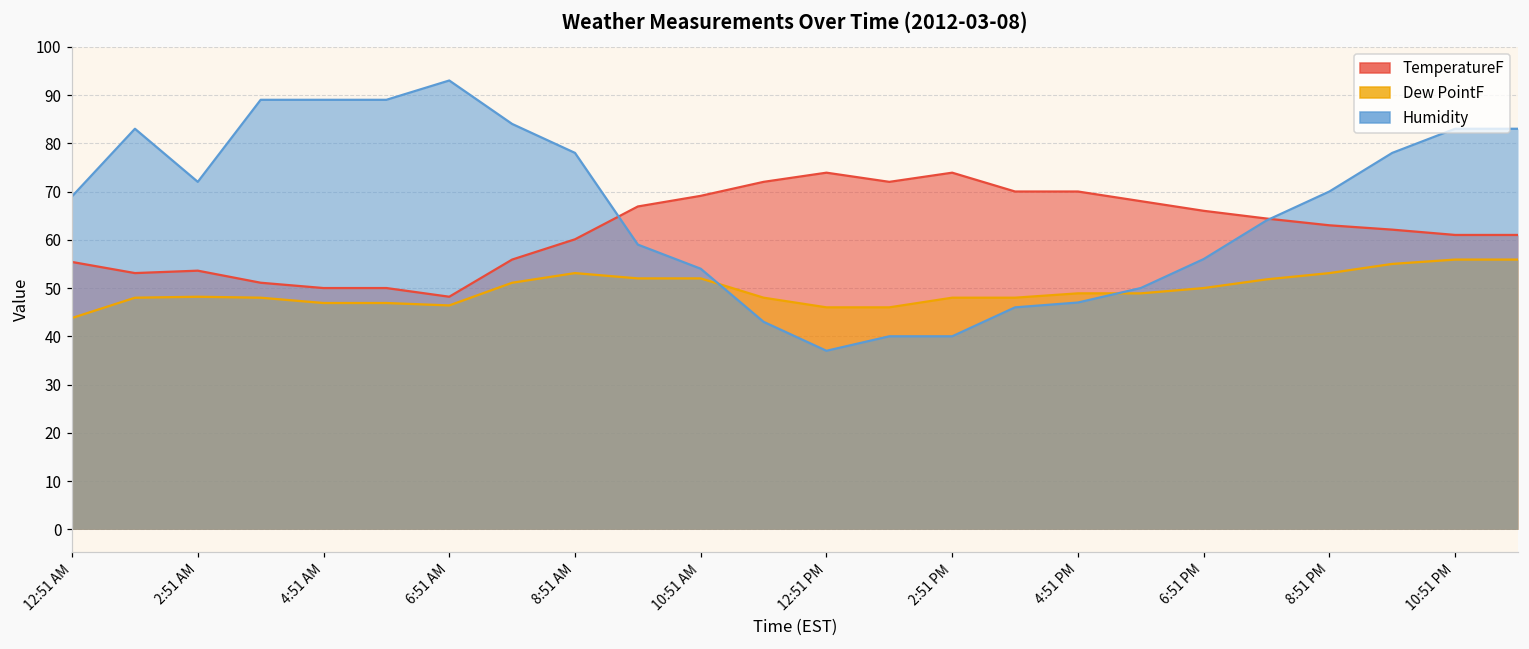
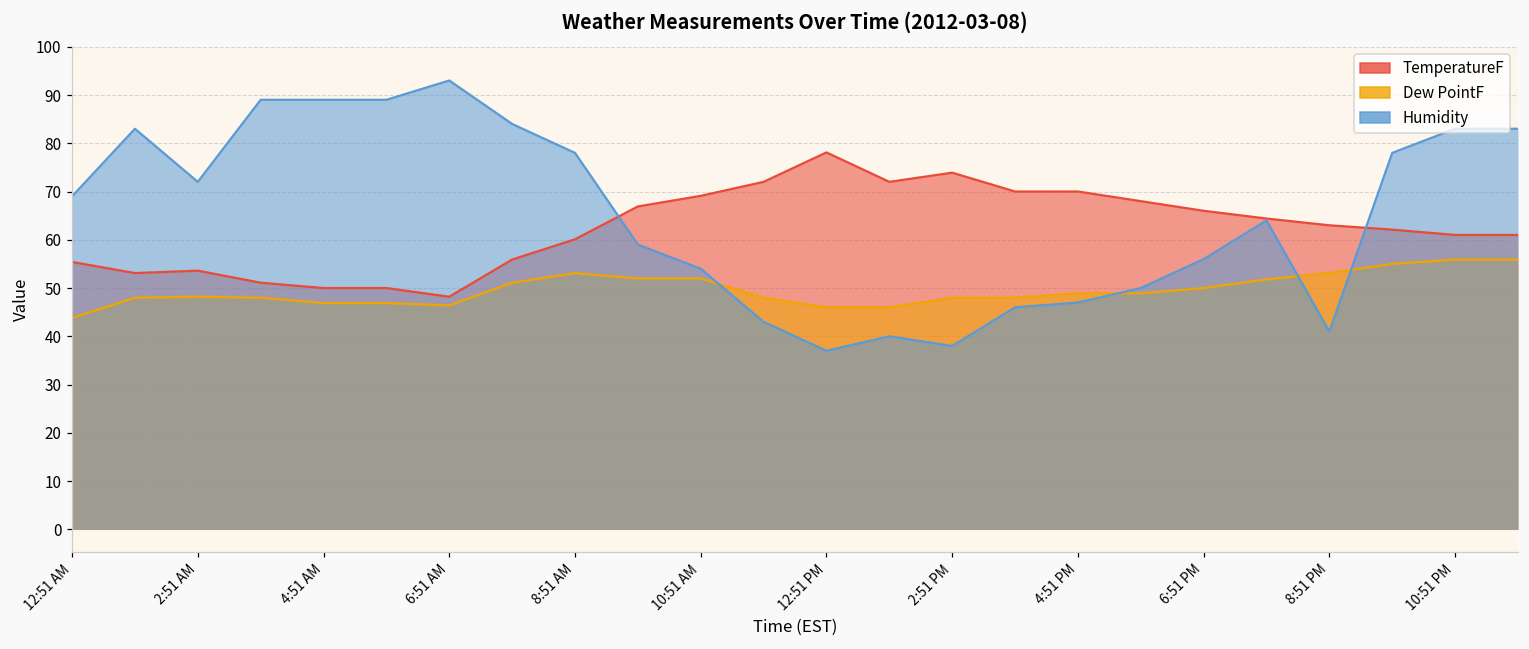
  {
    "TemperatureF": {
      "12:51 AM": 55,
      "2:51 AM": 54,
      "4:51 AM": 50,
      "6:51 AM": 48,
      "8:51 AM": 60,
      "10:51 AM": 69,
-     "12:51 PM": 74,
+     "12:51 PM": 78,
      "2:51 PM": 74,
      "4:51 PM": 70,
      "6:51 PM": 66,
      "8:51 PM": 63,
      "10:51 PM": 61
    },
    "Dew PointF": {
      "12:51 AM": 44,
      "2:51 AM": 48,
      "4:51 AM": 47,
      "6:51 AM": 46,
      "8:51 AM": 53,
      "10:51 AM": 52,
      "12:51 PM": 46,
      "2:51 PM": 48,
      "4:51 PM": 49,
      "6:51 PM": 50,
      "8:51 PM": 53,
      "10:51 PM": 56
    },
    "Humidity": {
      "12:51 AM": 69,
      "2:51 AM": 72,
      "4:51 AM": 89,
      "6:51 AM": 93,
      "8:51 AM": 78,
      "10:51 AM": 54,
      "12:51 PM": 37,
-     "2:51 PM": 40,
+     "2:51 PM": 38,
      "4:51 PM": 47,
      "6:51 PM": 56,
-     "8:51 PM": 70,
+     "8:51 PM": 41,
      "10:51 PM": 83
    }
  }
